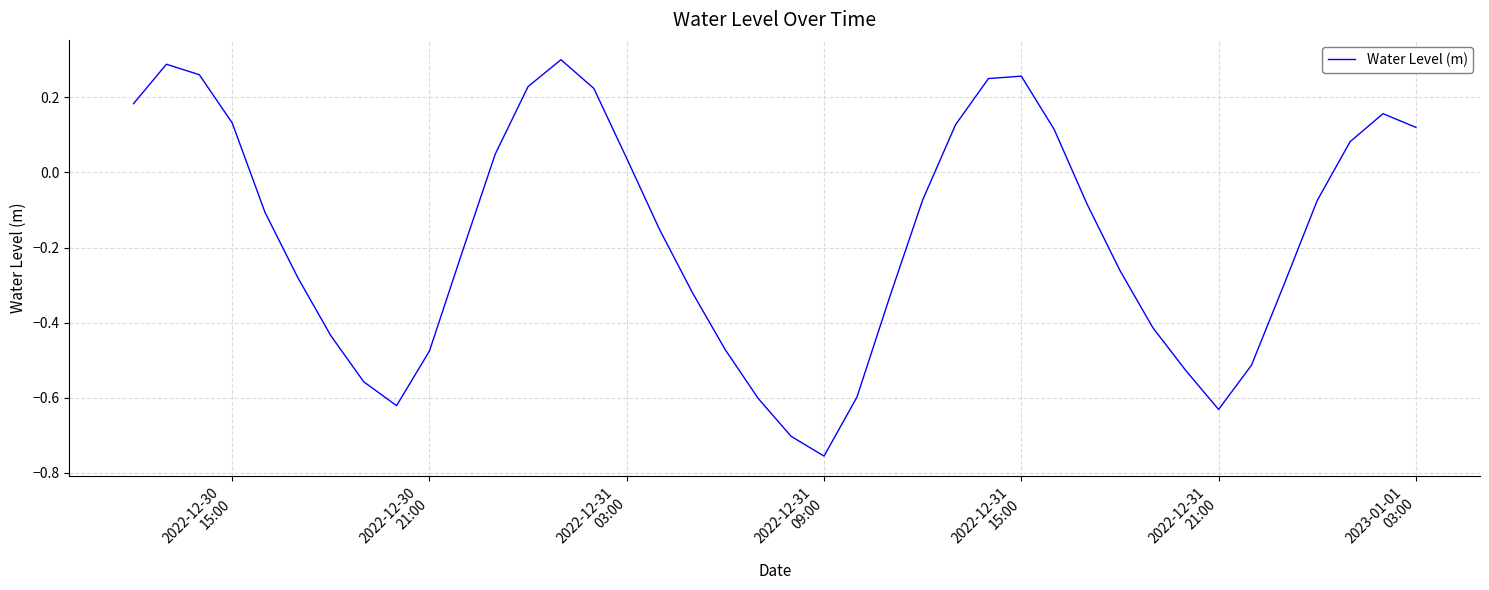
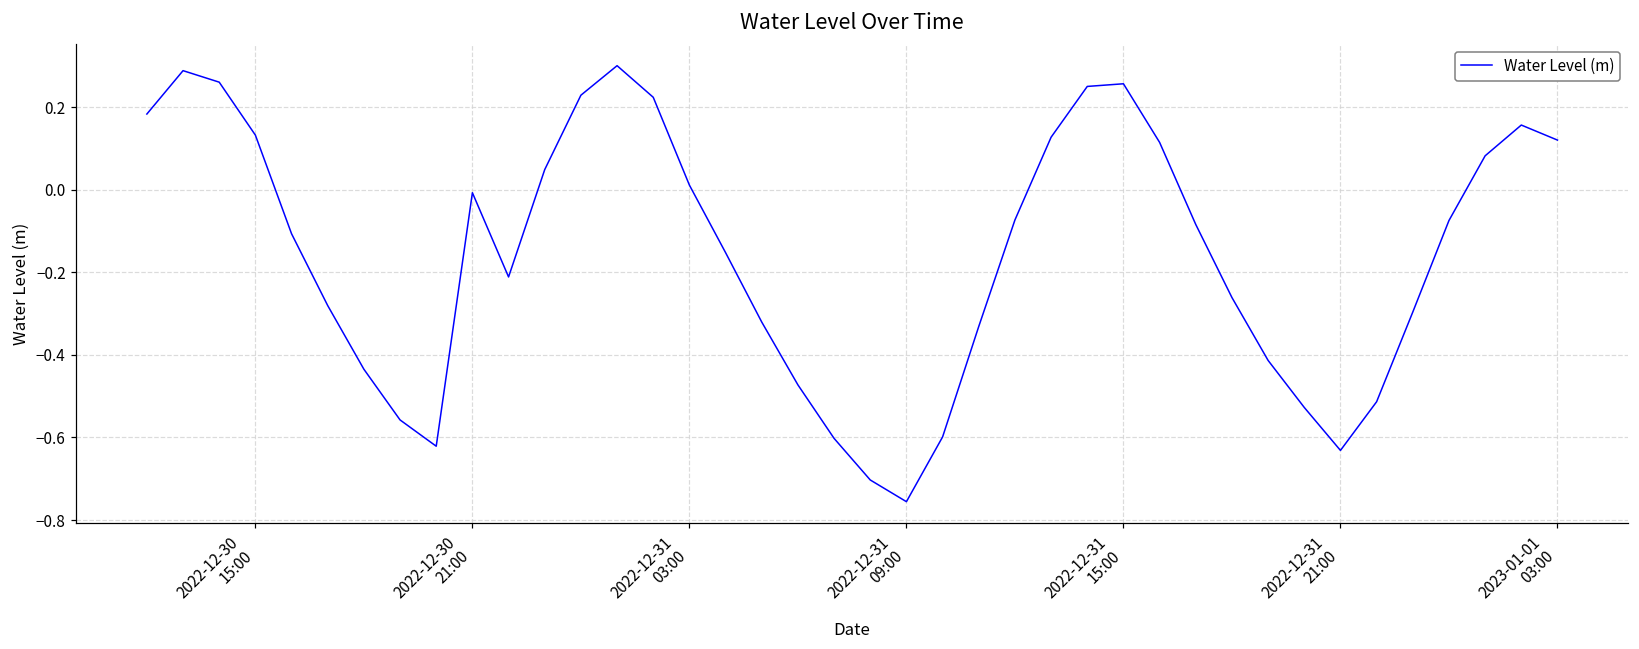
  {
    "2022-12-30 15:00": 0.13,
-   "2022-12-30 21:00": -0.48,
-   "2022-12-31 03:00": 0.04,
+   "2022-12-30 21:00": -0.01,
+   "2022-12-31 03:00": 0.01,
    "2022-12-31 09:00": -0.76,
    "2022-12-31 15:00": 0.26,
    "2022-12-31 21:00": -0.63,
    "2023-01-01 03:00": 0.12
  }
